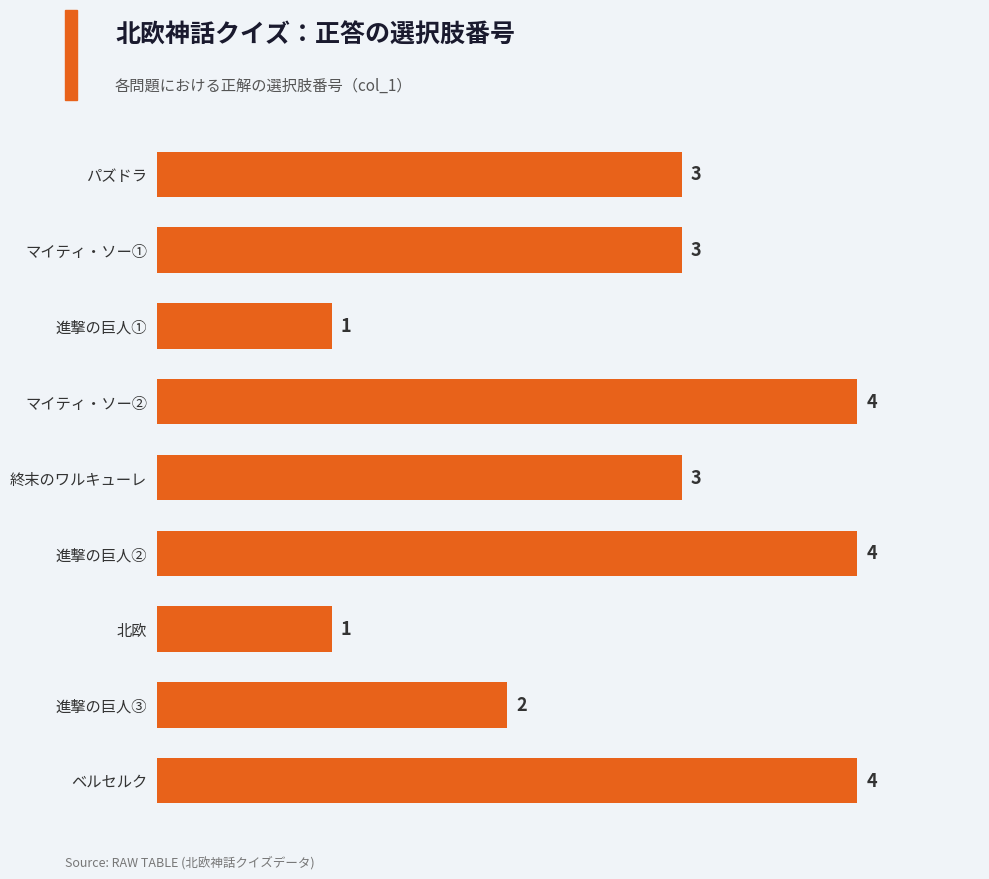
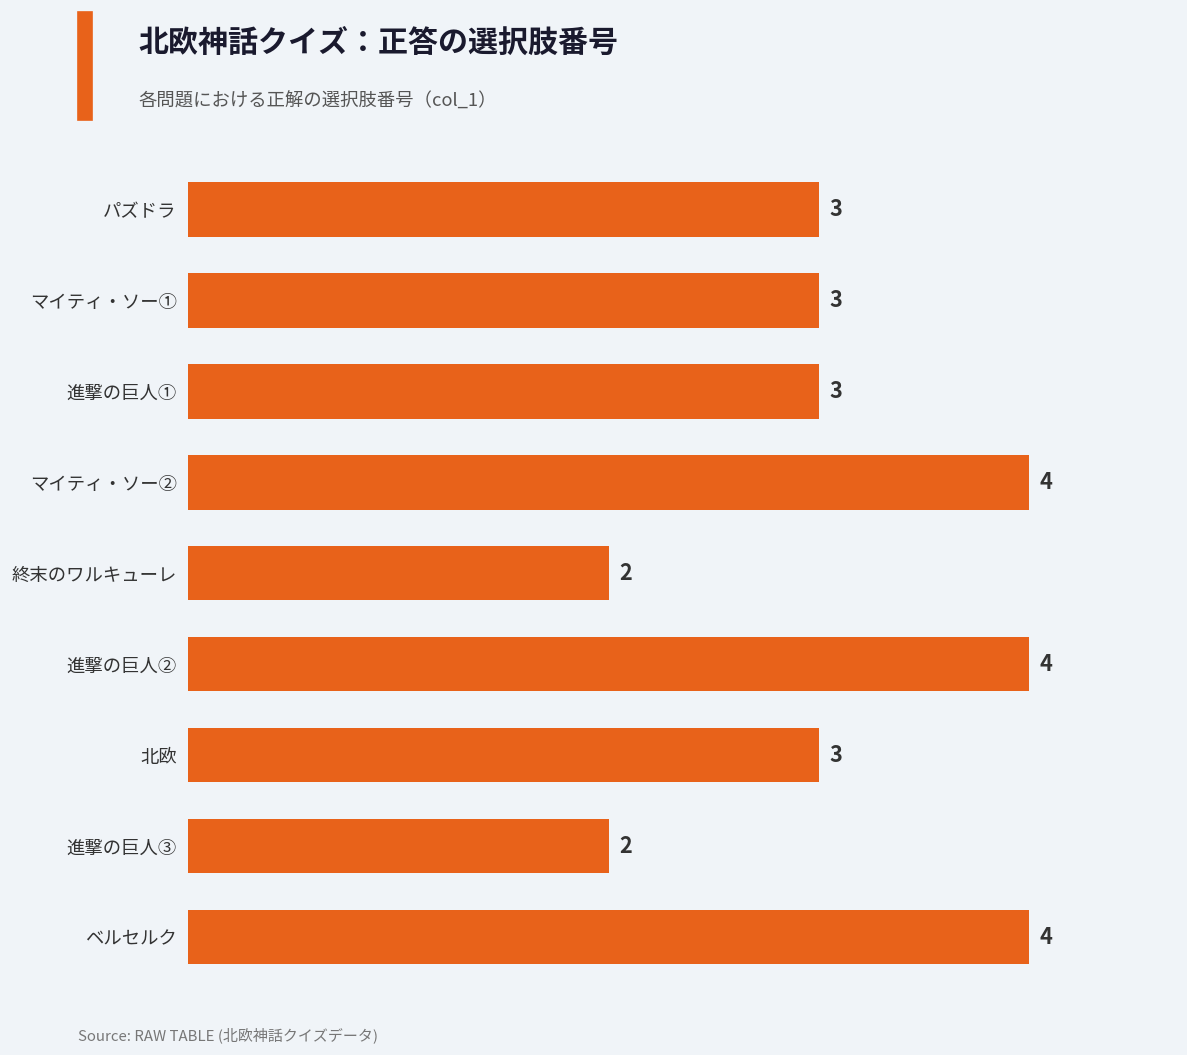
  {
    "パズドラ": 3,
    "マイティ・ソー①": 3,
-   "進撃の巨人①": 1,
+   "進撃の巨人①": 3,
    "マイティ・ソー②": 4,
-   "終末のワルキューレ": 3,
+   "終末のワルキューレ": 2,
    "進撃の巨人②": 4,
-   "北欧": 1,
+   "北欧": 3,
    "進撃の巨人③": 2,
    "ベルセルク": 4
  }
